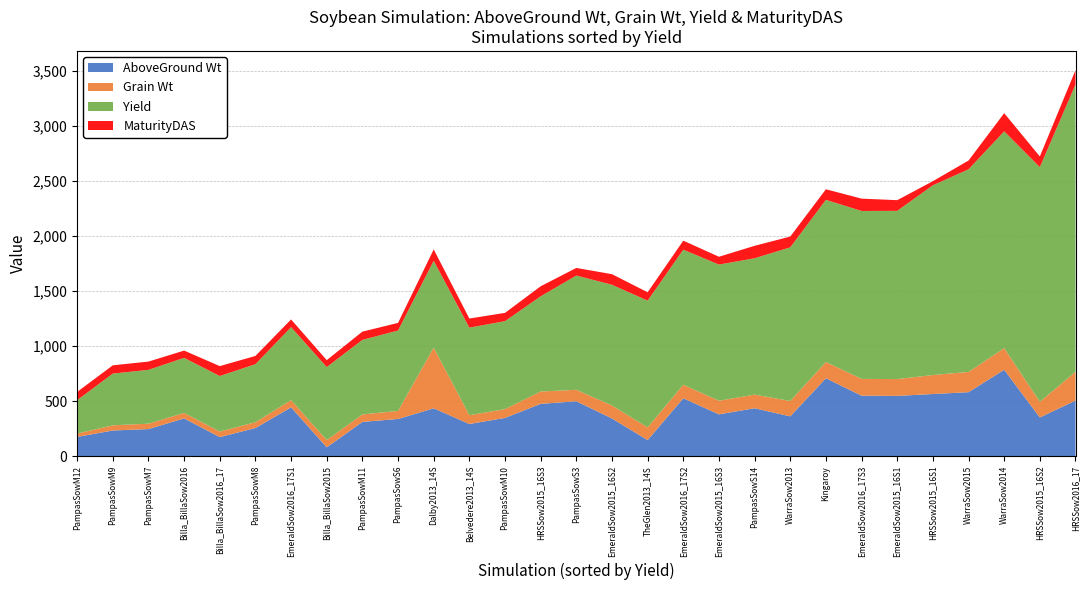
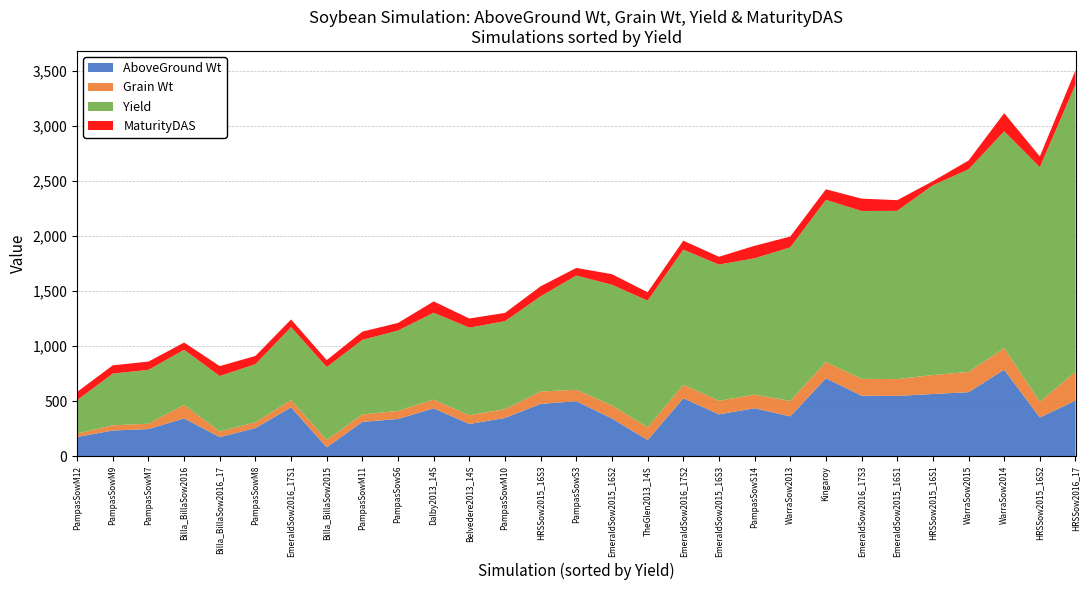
  {
    "AboveGround Wt": {
      "PampasSowM12": "170",
      "PampasSowM9": "230",
      "PampasSowM7": "250",
      "Billa_BillaSow2016": "340",
      "Billa_BillaSow2016_17": "170",
      "PampasSowM8": "260",
      "EmeraldSow2016_17S1": "440",
      "Billa_BillaSow2015": "80",
      "PampasSowM11": "310",
      "PampasSowS6": "340",
      "Dalby2013_14S": "430",
      "Belvedere2013_14S": "290",
      "PampasSowM10": "350",
      "HRSSow2015_16S3": "470",
      "PampasSowS3": "500",
      "EmeraldSow2015_16S2": "340",
      "TheGlen2013_14S": "150",
      "EmeraldSow2016_17S2": "530",
      "EmeraldSow2015_16S3": "380",
      "PampasSowS14": "430",
      "WarraSow2013": "360",
      "Kingaroy": "710",
      "EmeraldSow2016_17S3": "550",
      "EmeraldSow2015_16S1": "550",
      "HRSSow2015_16S1": "560",
      "WarraSow2015": "580",
      "WarraSow2014": "780",
      "HRSSow2015_16S2": "350",
      "HRSSow2016_17": "500"
    },
    "Grain Wt": {
      "PampasSowM12": "30",
      "PampasSowM9": "50",
      "PampasSowM7": "50",
-     "Billa_BillaSow2016": "50",
+     "Billa_BillaSow2016": "120",
      "Billa_BillaSow2016_17": "50",
      "PampasSowM8": "50",
      "EmeraldSow2016_17S1": "70",
      "Billa_BillaSow2015": "70",
      "PampasSowM11": "70",
      "PampasSowS6": "70",
-     "Dalby2013_14S": "550",
+     "Dalby2013_14S": "80",
      "Belvedere2013_14S": "80",
      "PampasSowM10": "80",
      "HRSSow2015_16S3": "110",
      "PampasSowS3": "100",
      "EmeraldSow2015_16S2": "120",
      "TheGlen2013_14S": "120",
      "EmeraldSow2016_17S2": "120",
      "EmeraldSow2015_16S3": "120",
      "PampasSowS14": "120",
      "WarraSow2013": "140",
      "Kingaroy": "150",
      "EmeraldSow2016_17S3": "150",
      "EmeraldSow2015_16S1": "150",
      "HRSSow2015_16S1": "170",
      "WarraSow2015": "180",
      "WarraSow2014": "200",
      "HRSSow2015_16S2": "140",
      "HRSSow2016_17": "260"
    },
    "Yield": {
      "PampasSowM12": "300",
      "PampasSowM9": "470",
      "PampasSowM7": "490",
      "Billa_BillaSow2016": "500",
      "Billa_BillaSow2016_17": "500",
      "PampasSowM8": "530",
      "EmeraldSow2016_17S1": "660",
      "Billa_BillaSow2015": "660",
      "PampasSowM11": "680",
      "PampasSowS6": "730",
      "Dalby2013_14S": "790",
      "Belvedere2013_14S": "800",
      "PampasSowM10": "800",
      "HRSSow2015_16S3": "860",
      "PampasSowS3": "1,040",
      "EmeraldSow2015_16S2": "1,100",
      "TheGlen2013_14S": "1,150",
      "EmeraldSow2016_17S2": "1,230",
      "EmeraldSow2015_16S3": "1,240",
      "PampasSowS14": "1,240",
      "WarraSow2013": "1,390",
      "Kingaroy": "1,470",
      "EmeraldSow2016_17S3": "1,520",
      "EmeraldSow2015_16S1": "1,530",
      "HRSSow2015_16S1": "1,720",
      "WarraSow2015": "1,840",
      "WarraSow2014": "1,970",
      "HRSSow2015_16S2": "2,130",
      "HRSSow2016_17": "2,610"
    },
    "MaturityDAS": {
      "PampasSowM12": "80",
      "PampasSowM9": "80",
      "PampasSowM7": "80",
      "Billa_BillaSow2016": "70",
      "Billa_BillaSow2016_17": "90",
      "PampasSowM8": "80",
      "EmeraldSow2016_17S1": "70",
      "Billa_BillaSow2015": "60",
      "PampasSowM11": "80",
      "PampasSowS6": "70",
      "Dalby2013_14S": "100",
      "Belvedere2013_14S": "80",
      "PampasSowM10": "80",
      "HRSSow2015_16S3": "90",
      "PampasSowS3": "70",
      "EmeraldSow2015_16S2": "100",
      "TheGlen2013_14S": "80",
      "EmeraldSow2016_17S2": "80",
      "EmeraldSow2015_16S3": "70",
      "PampasSowS14": "110",
      "WarraSow2013": "100",
      "Kingaroy": "100",
      "EmeraldSow2016_17S3": "110",
      "EmeraldSow2015_16S1": "100",
      "HRSSow2015_16S1": "40",
      "WarraSow2015": "80",
      "WarraSow2014": "170",
      "HRSSow2015_16S2": "100",
      "HRSSow2016_17": "130"
    }
  }
